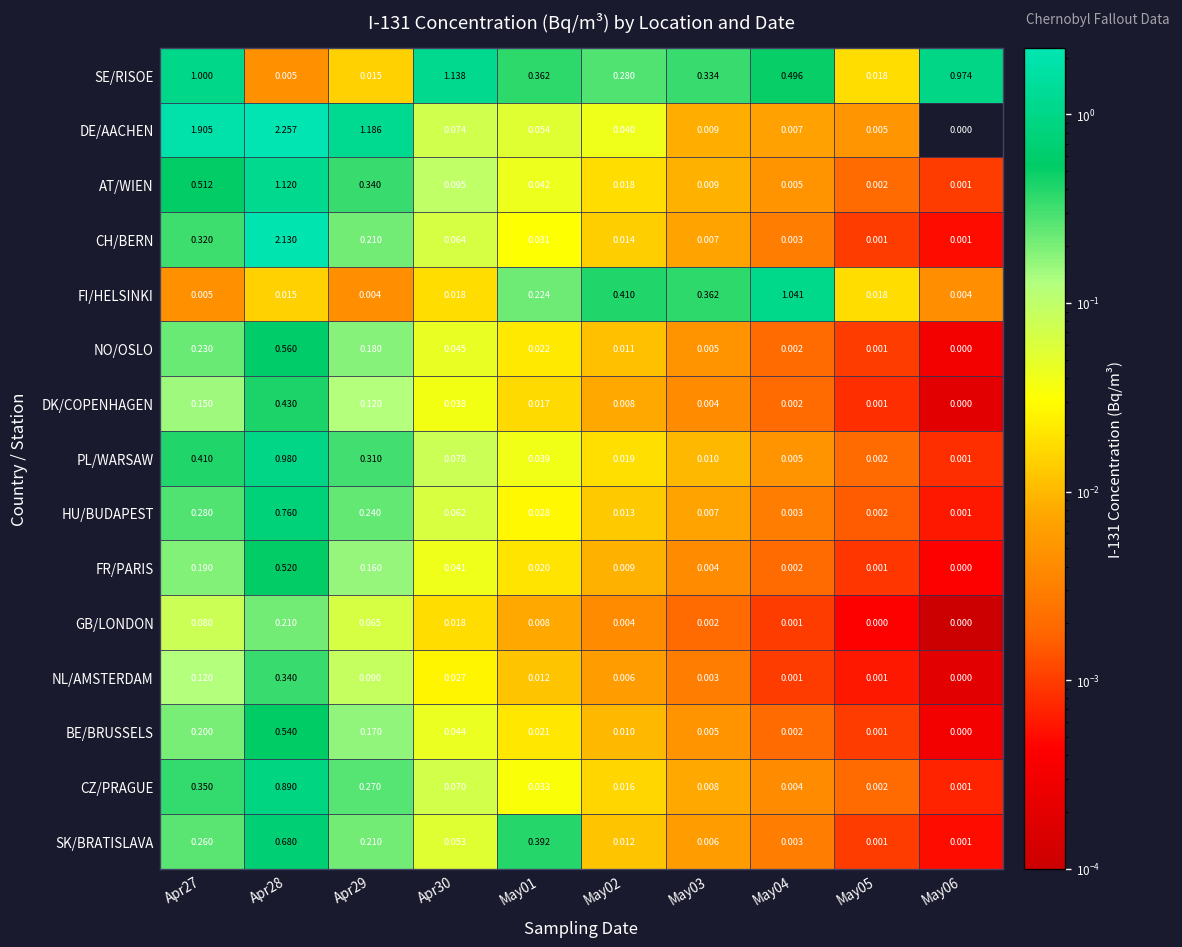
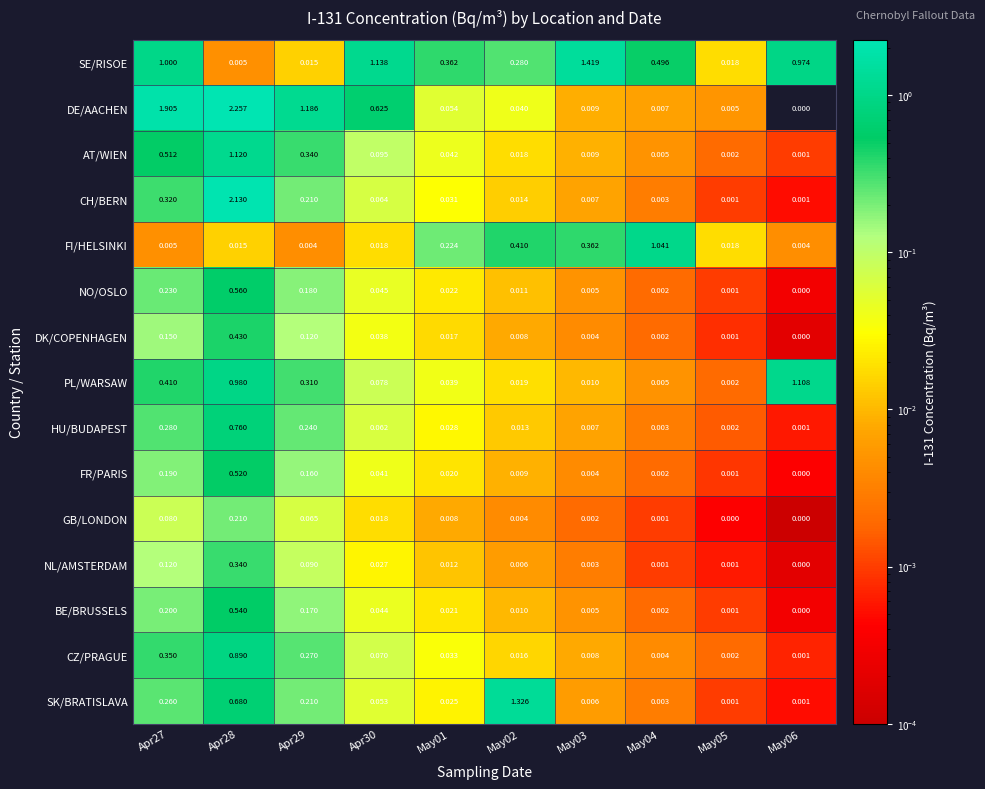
  {
    "SE/RISOE": {
      "Apr27": 1.000,
      "Apr28": 0.005,
      "Apr29": 0.015,
      "Apr30": 1.138,
      "May01": 0.362,
      "May02": 0.280,
-     "May03": 0.334,
+     "May03": 1.419,
      "May04": 0.496,
      "May05": 0.018,
      "May06": 0.974
    },
    "DE/AACHEN": {
      "Apr27": 1.905,
      "Apr28": 2.257,
      "Apr29": 1.186,
-     "Apr30": 0.074,
+     "Apr30": 0.625,
      "May01": 0.054,
      "May02": 0.040,
      "May03": 0.009,
      "May04": 0.007,
      "May05": 0.005,
      "May06": 0.000
    },
    "AT/WIEN": {
      "Apr27": 0.512,
      "Apr28": 1.120,
      "Apr29": 0.340,
      "Apr30": 0.095,
      "May01": 0.042,
      "May02": 0.018,
      "May03": 0.009,
      "May04": 0.005,
      "May05": 0.002,
      "May06": 0.001
    },
    "CH/BERN": {
      "Apr27": 0.320,
      "Apr28": 2.130,
      "Apr29": 0.210,
      "Apr30": 0.064,
      "May01": 0.031,
      "May02": 0.014,
      "May03": 0.007,
      "May04": 0.003,
      "May05": 0.001,
      "May06": 0.001
    },
    "FI/HELSINKI": {
      "Apr27": 0.005,
      "Apr28": 0.015,
      "Apr29": 0.004,
      "Apr30": 0.018,
      "May01": 0.224,
      "May02": 0.410,
      "May03": 0.362,
      "May04": 1.041,
      "May05": 0.018,
      "May06": 0.004
    },
    "NO/OSLO": {
      "Apr27": 0.230,
      "Apr28": 0.560,
      "Apr29": 0.180,
      "Apr30": 0.045,
      "May01": 0.022,
      "May02": 0.011,
      "May03": 0.005,
      "May04": 0.002,
      "May05": 0.001,
      "May06": 0.000
    },
    "DK/COPENHAGEN": {
      "Apr27": 0.150,
      "Apr28": 0.430,
      "Apr29": 0.120,
      "Apr30": 0.038,
      "May01": 0.017,
      "May02": 0.008,
      "May03": 0.004,
      "May04": 0.002,
      "May05": 0.001,
      "May06": 0.000
    },
    "PL/WARSAW": {
      "Apr27": 0.410,
      "Apr28": 0.980,
      "Apr29": 0.310,
      "Apr30": 0.078,
      "May01": 0.039,
      "May02": 0.019,
      "May03": 0.010,
      "May04": 0.005,
      "May05": 0.002,
-     "May06": 0.001
+     "May06": 1.108
    },
    "HU/BUDAPEST": {
      "Apr27": 0.280,
      "Apr28": 0.760,
      "Apr29": 0.240,
      "Apr30": 0.062,
      "May01": 0.028,
      "May02": 0.013,
      "May03": 0.007,
      "May04": 0.003,
      "May05": 0.002,
      "May06": 0.001
    },
    "FR/PARIS": {
      "Apr27": 0.190,
      "Apr28": 0.520,
      "Apr29": 0.160,
      "Apr30": 0.041,
      "May01": 0.020,
      "May02": 0.009,
      "May03": 0.004,
      "May04": 0.002,
      "May05": 0.001,
      "May06": 0.000
    },
    "GB/LONDON": {
      "Apr27": 0.080,
      "Apr28": 0.210,
      "Apr29": 0.065,
      "Apr30": 0.018,
      "May01": 0.008,
      "May02": 0.004,
      "May03": 0.002,
      "May04": 0.001,
      "May05": 0.000,
      "May06": 0.000
    },
    "NL/AMSTERDAM": {
      "Apr27": 0.120,
      "Apr28": 0.340,
      "Apr29": 0.090,
      "Apr30": 0.027,
      "May01": 0.012,
      "May02": 0.006,
      "May03": 0.003,
      "May04": 0.001,
      "May05": 0.001,
      "May06": 0.000
    },
    "BE/BRUSSELS": {
      "Apr27": 0.200,
      "Apr28": 0.540,
      "Apr29": 0.170,
      "Apr30": 0.044,
      "May01": 0.021,
      "May02": 0.010,
      "May03": 0.005,
      "May04": 0.002,
      "May05": 0.001,
      "May06": 0.000
    },
    "CZ/PRAGUE": {
      "Apr27": 0.350,
      "Apr28": 0.890,
      "Apr29": 0.270,
      "Apr30": 0.070,
      "May01": 0.033,
      "May02": 0.016,
      "May03": 0.008,
      "May04": 0.004,
      "May05": 0.002,
      "May06": 0.001
    },
    "SK/BRATISLAVA": {
      "Apr27": 0.260,
      "Apr28": 0.680,
      "Apr29": 0.210,
      "Apr30": 0.053,
-     "May01": 0.392,
-     "May02": 0.012,
+     "May01": 0.025,
+     "May02": 1.326,
      "May03": 0.006,
      "May04": 0.003,
      "May05": 0.001,
      "May06": 0.001
    }
  }
